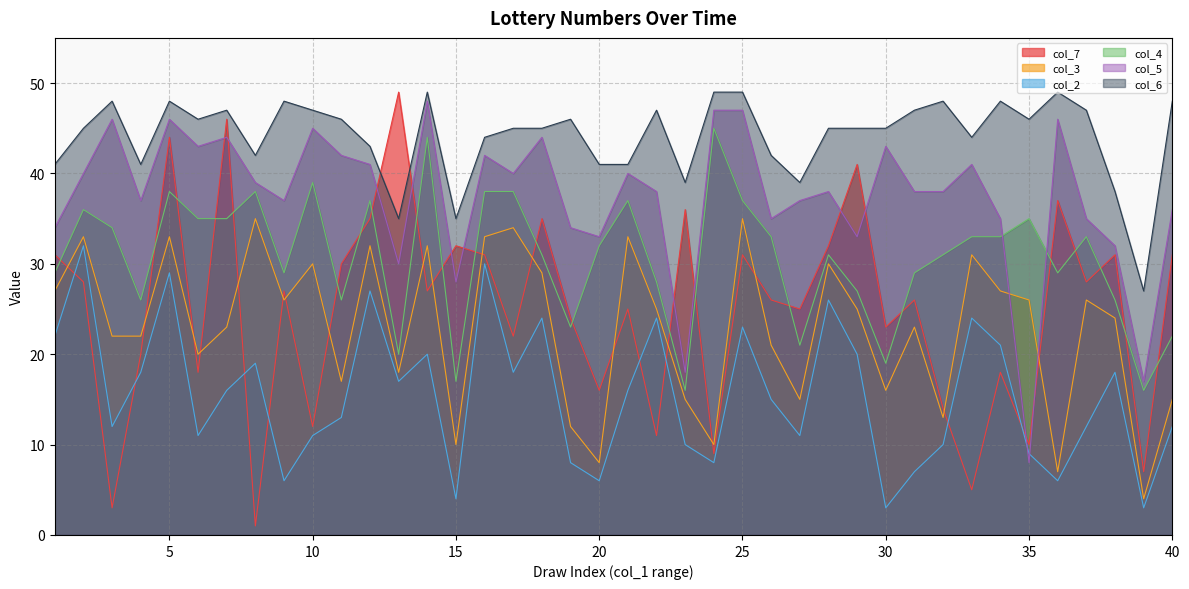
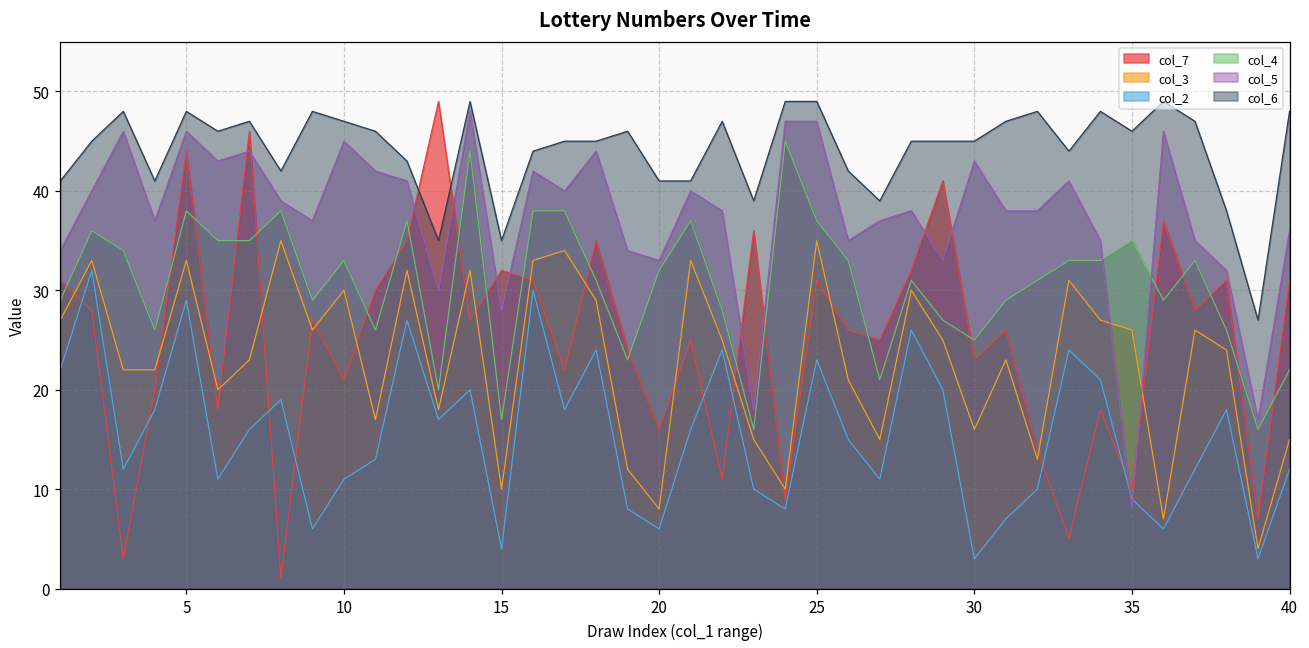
  {
    "col_7": {
      "5": 44,
-     "10": 12,
+     "10": 21,
      "15": 32,
      "20": 16,
      "25": 31,
      "30": 23,
      "35": 10,
      "40": 31
    },
    "col_3": {
      "5": 33,
      "10": 30,
      "15": 10,
      "20": 8,
      "25": 35,
      "30": 16,
      "35": 26,
      "40": 15
    },
    "col_2": {
      "5": 29,
      "10": 11,
      "15": 4,
      "20": 6,
      "25": 23,
      "30": 3,
      "35": 9,
      "40": 12
    },
    "col_4": {
      "5": 38,
-     "10": 39,
+     "10": 33,
      "15": 17,
      "20": 32,
      "25": 37,
-     "30": 19,
+     "30": 25,
      "35": 35,
      "40": 22
    },
    "col_5": {
      "5": 46,
      "10": 45,
      "15": 28,
      "20": 33,
      "25": 47,
      "30": 43,
      "35": 8,
      "40": 36
    },
    "col_6": {
      "5": 48,
      "10": 47,
      "15": 35,
      "20": 41,
      "25": 49,
      "30": 45,
      "35": 46,
      "40": 48
    }
  }
